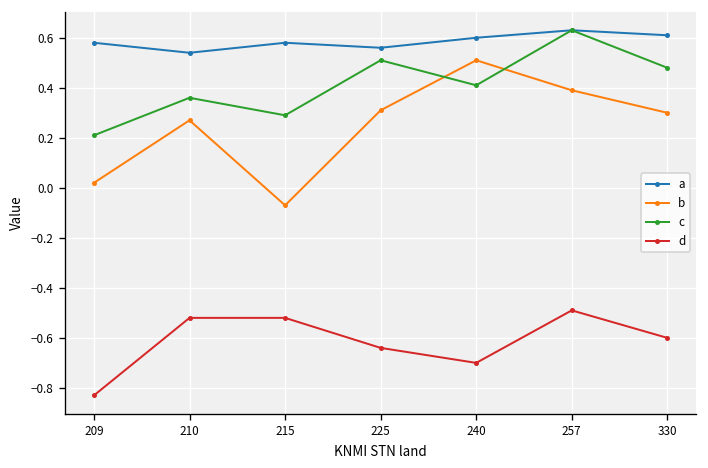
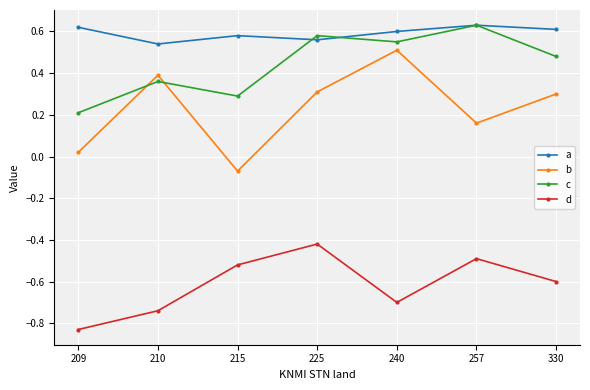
  {
    "a": {
-     "209": 0.58,
+     "209": 0.62,
      "210": 0.54,
      "215": 0.58,
      "225": 0.56,
      "240": 0.60,
      "330": 0.61
    },
    "b": {
      "209": 0.02,
-     "210": 0.27,
+     "210": 0.39,
      "215": -0.07,
      "225": 0.31,
      "240": 0.51,
-     "257": 0.39,
+     "257": 0.16,
      "330": 0.30
    },
    "c": {
      "209": 0.21,
      "210": 0.36,
      "215": 0.29,
-     "225": 0.51,
-     "240": 0.41,
+     "225": 0.58,
+     "240": 0.55,
      "330": 0.48
    },
    "d": {
      "209": -0.83,
-     "210": -0.52,
+     "210": -0.74,
      "215": -0.52,
-     "225": -0.64,
+     "225": -0.42,
      "240": -0.70,
      "257": -0.49,
      "330": -0.60
    }
  }
